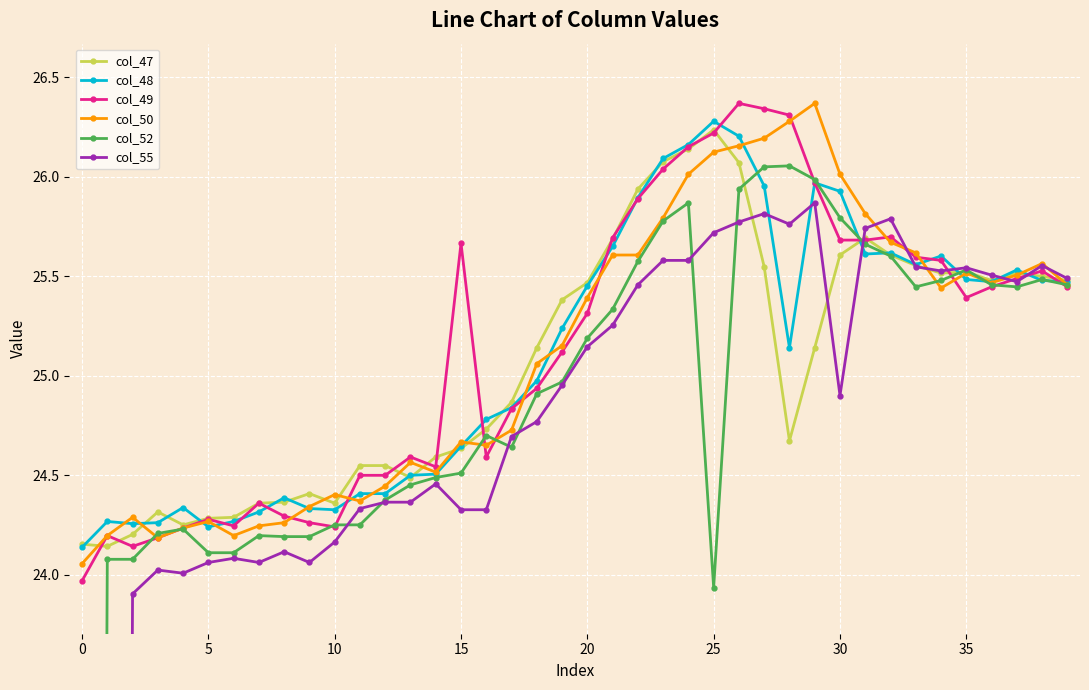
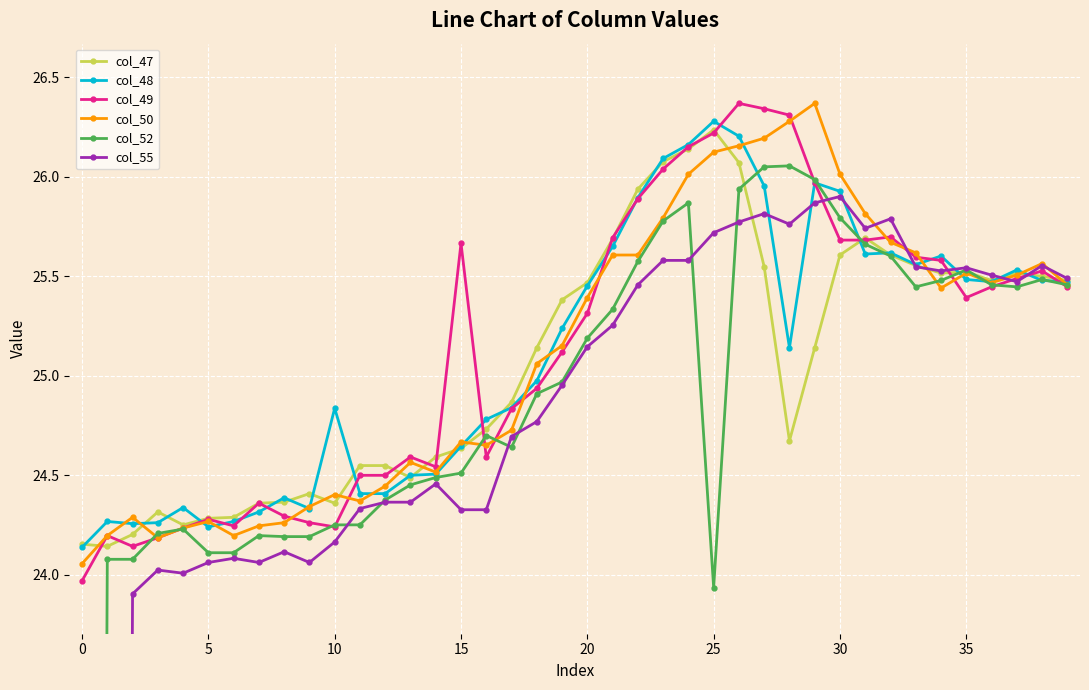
  {
    "col_47": {
      "0": 24.15,
      "10": 24.36,
      "20": 25.47,
      "25": 26.24,
      "30": 25.61
    },
    "col_48": {
      "0": 24.14,
      "5": 24.24,
-     "10": 24.33,
+     "10": 24.84,
      "20": 25.45,
      "25": 26.28,
      "30": 25.93,
      "35": 25.48
    },
    "col_49": {
      "0": 23.97,
      "15": 25.67,
      "20": 25.31,
      "25": 26.22,
      "30": 25.68,
      "35": 25.39
    },
    "col_50": {
      "0": 24.06,
      "10": 24.40,
      "15": 24.67,
      "20": 25.39,
      "25": 26.12,
      "30": 26.01
    },
    "col_52": {
      "5": 24.11,
      "15": 24.51,
      "20": 25.19,
      "25": 23.94,
      "30": 25.79
    },
    "col_55": {
      "5": 24.06,
      "10": 24.16,
      "15": 24.33,
      "20": 25.15,
      "25": 25.72,
-     "30": 24.9
+     "30": 25.9
    }
  }
